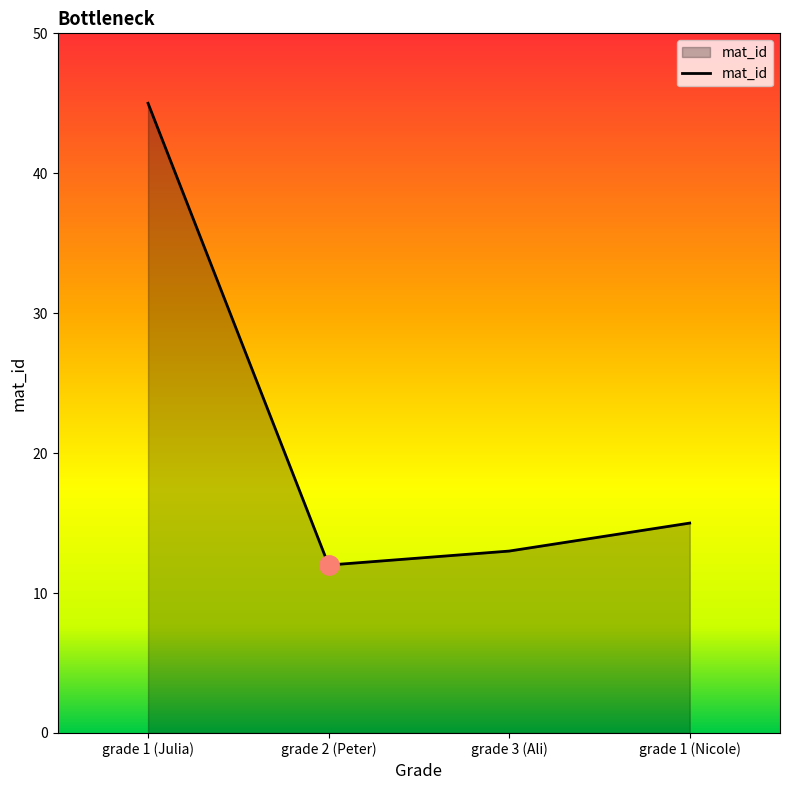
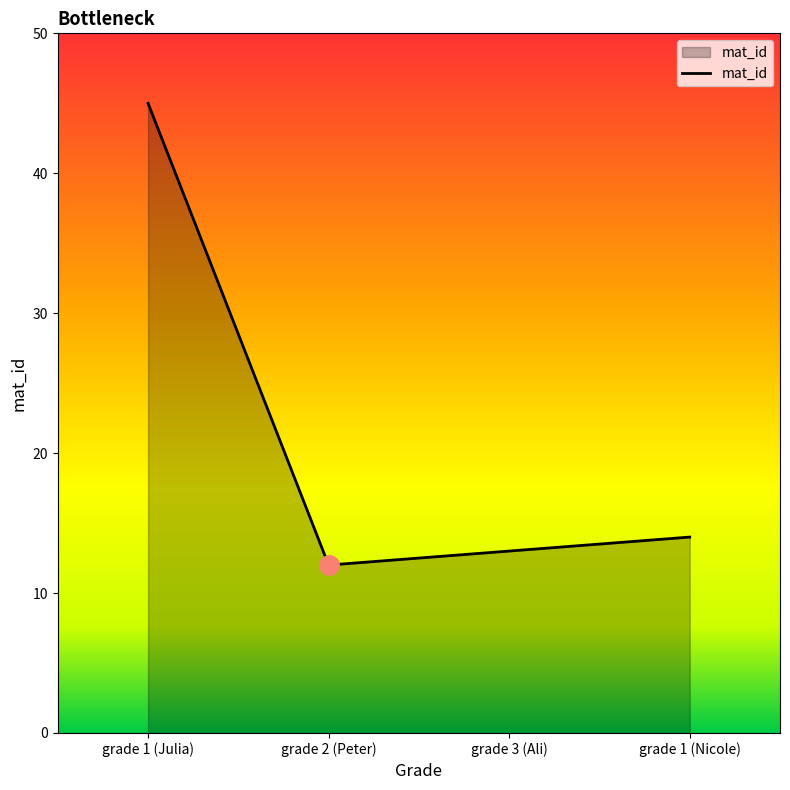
  {
    "mat_id": {
      "grade 1 (Julia)": 45,
      "grade 3 (Ali)": 13,
-     "grade 1 (Nicole)": 15
+     "grade 1 (Nicole)": 14
    }
  }
